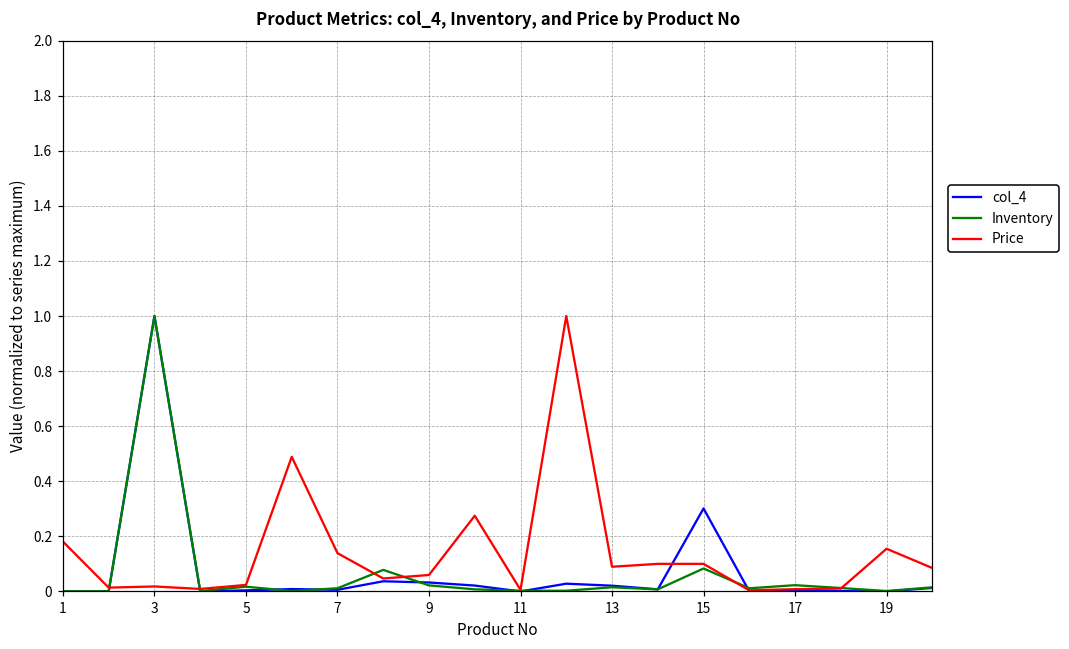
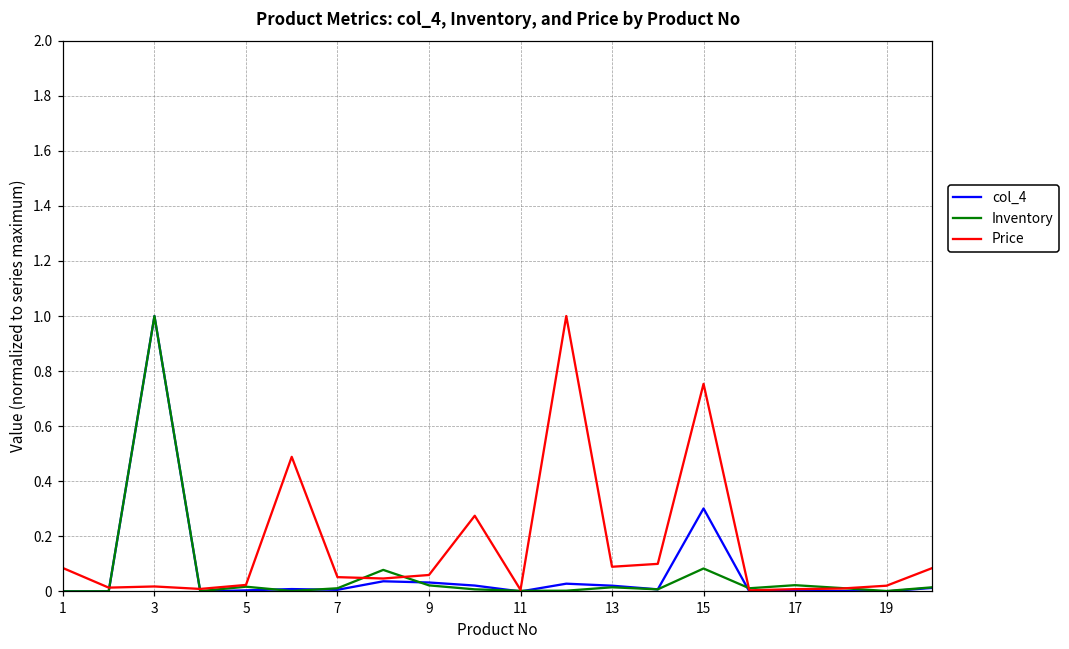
  {
    "col_4": {
      "5": 0.00,
      "9": 0.03,
      "15": 0.30
    },
    "Inventory": {
      "9": 0.02,
      "15": 0.08,
      "17": 0.02
    },
    "Price": {
-     "1": 0.18,
+     "1": 0.09,
      "3": 0.02,
-     "7": 0.14,
+     "7": 0.05,
      "9": 0.06,
      "13": 0.09,
-     "15": 0.10,
-     "19": 0.16
+     "15": 0.75,
+     "19": 0.02
    }
  }
